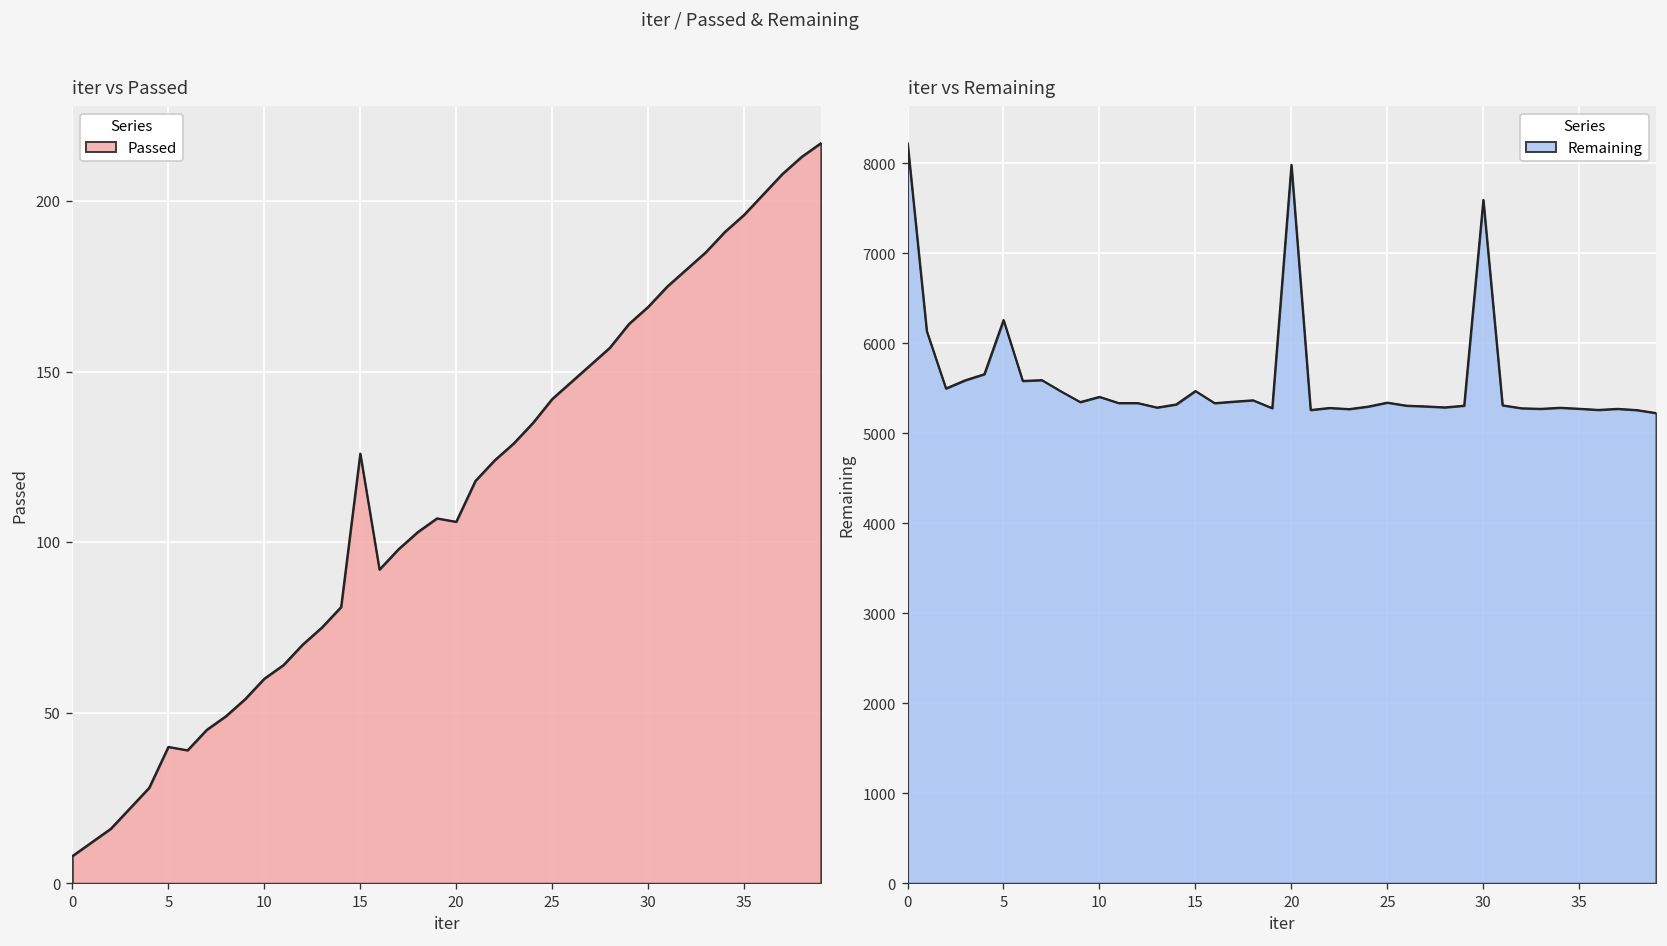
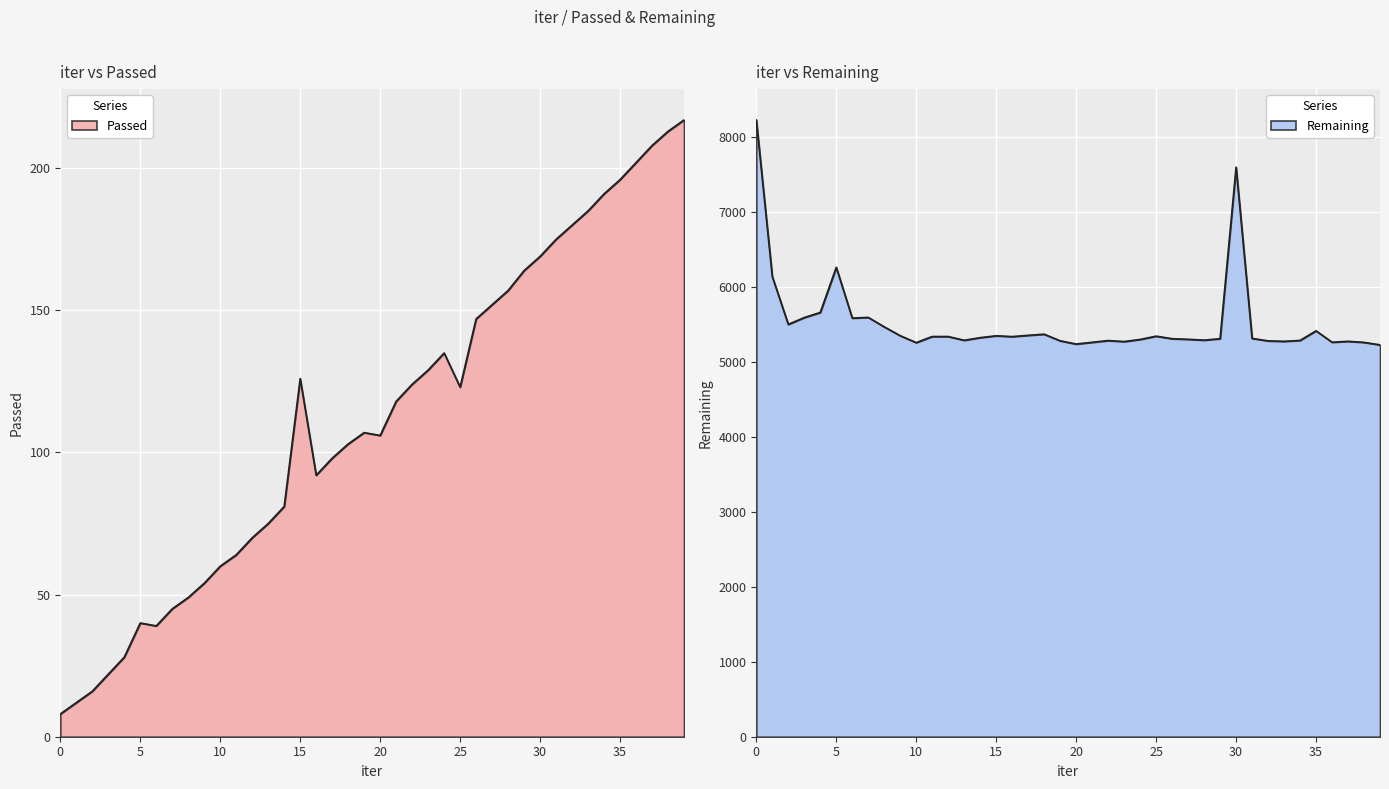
  {
    "iter vs Passed": {
      "0": 8,
      "5": 40,
      "10": 60,
      "15": 126,
      "20": 106,
-     "25": 142,
+     "25": 123,
      "30": 169,
      "35": 196
    },
    "iter vs Remaining": {
      "0": 8200,
      "5": 6300,
-     "10": 5400,
-     "15": 5500,
-     "20": 8000,
+     "10": 5300,
+     "15": 5300,
+     "20": 5200,
      "25": 5300,
      "30": 7600,
-     "35": 5300
+     "35": 5400
    }
  }
